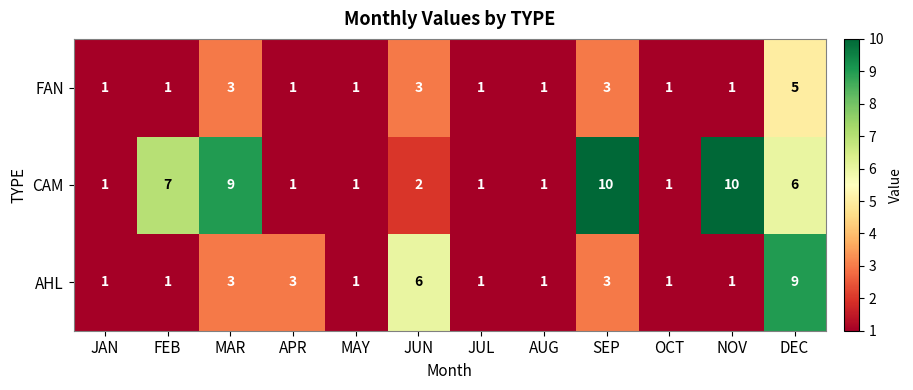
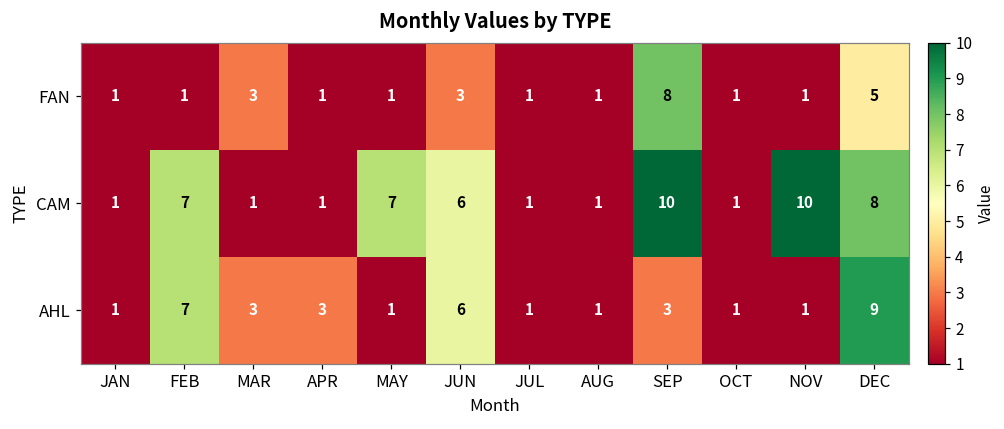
  {
    "FAN": {
      "JAN": 1,
      "FEB": 1,
      "MAR": 3,
      "APR": 1,
      "MAY": 1,
      "JUN": 3,
      "JUL": 1,
      "AUG": 1,
-     "SEP": 3,
+     "SEP": 8,
      "OCT": 1,
      "NOV": 1,
      "DEC": 5
    },
    "CAM": {
      "JAN": 1,
      "FEB": 7,
-     "MAR": 9,
+     "MAR": 1,
      "APR": 1,
-     "MAY": 1,
-     "JUN": 2,
+     "MAY": 7,
+     "JUN": 6,
      "JUL": 1,
      "AUG": 1,
      "SEP": 10,
      "OCT": 1,
      "NOV": 10,
-     "DEC": 6
+     "DEC": 8
    },
    "AHL": {
      "JAN": 1,
-     "FEB": 1,
+     "FEB": 7,
      "MAR": 3,
      "APR": 3,
      "MAY": 1,
      "JUN": 6,
      "JUL": 1,
      "AUG": 1,
      "SEP": 3,
      "OCT": 1,
      "NOV": 1,
      "DEC": 9
    }
  }
